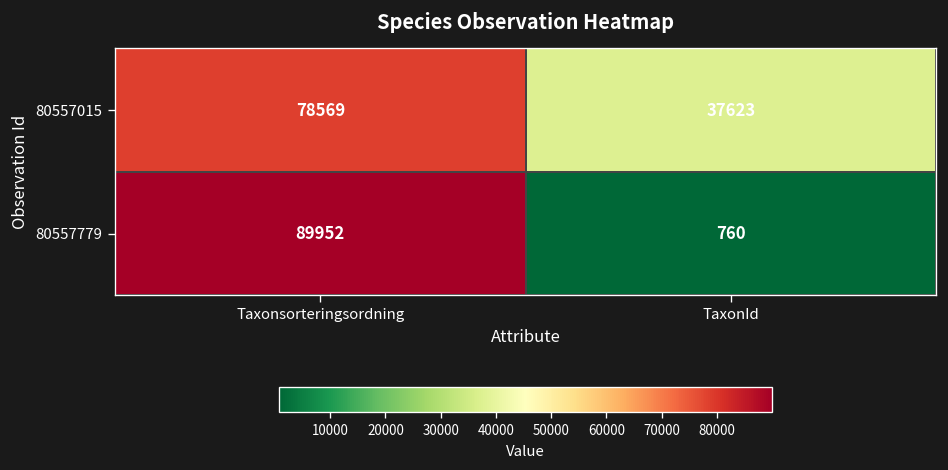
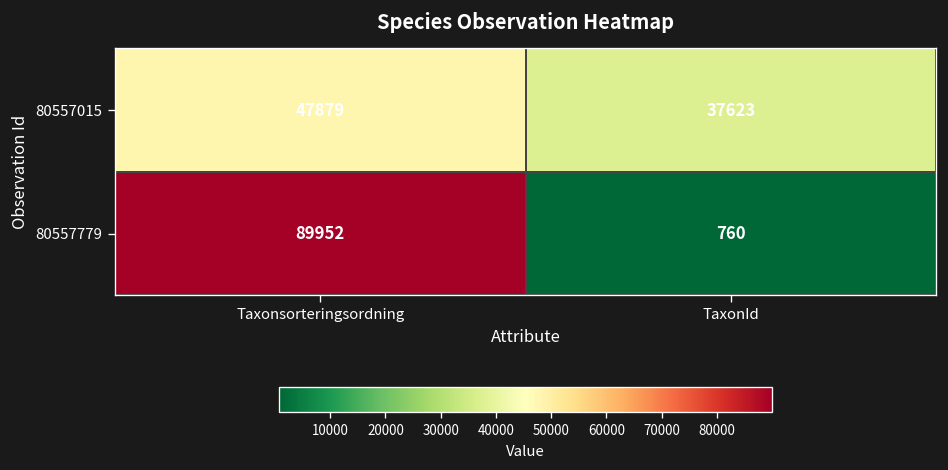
  {
    "80557015": {
-     "Taxonsorteringsordning": 78569,
+     "Taxonsorteringsordning": 47879,
      "TaxonId": 37623
    },
    "80557779": {
      "Taxonsorteringsordning": 89952,
      "TaxonId": 760
    }
  }
